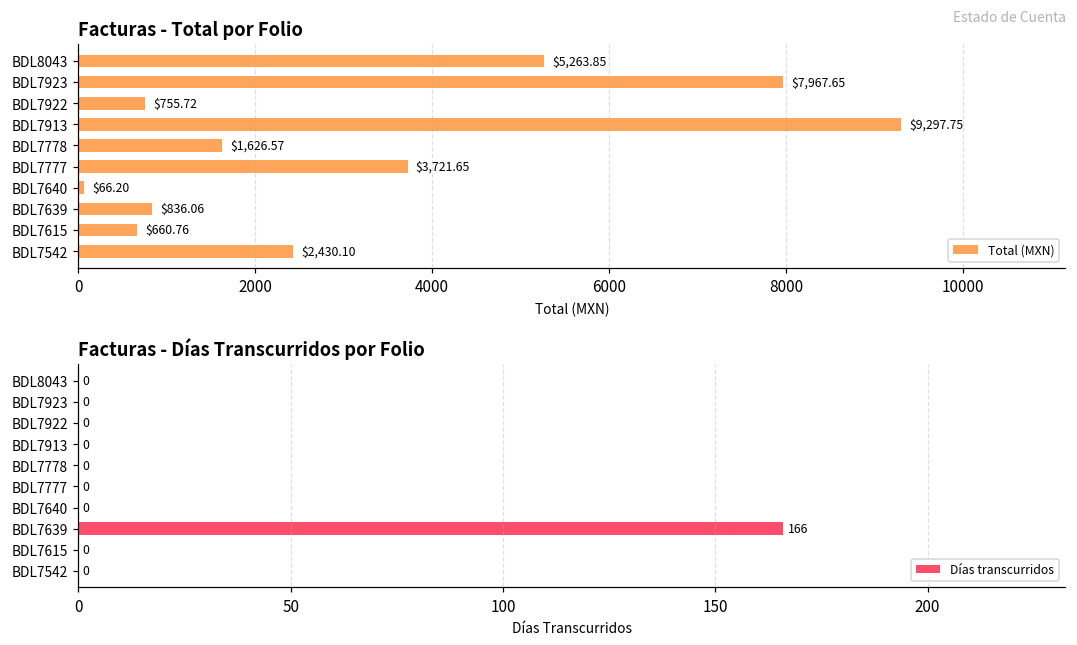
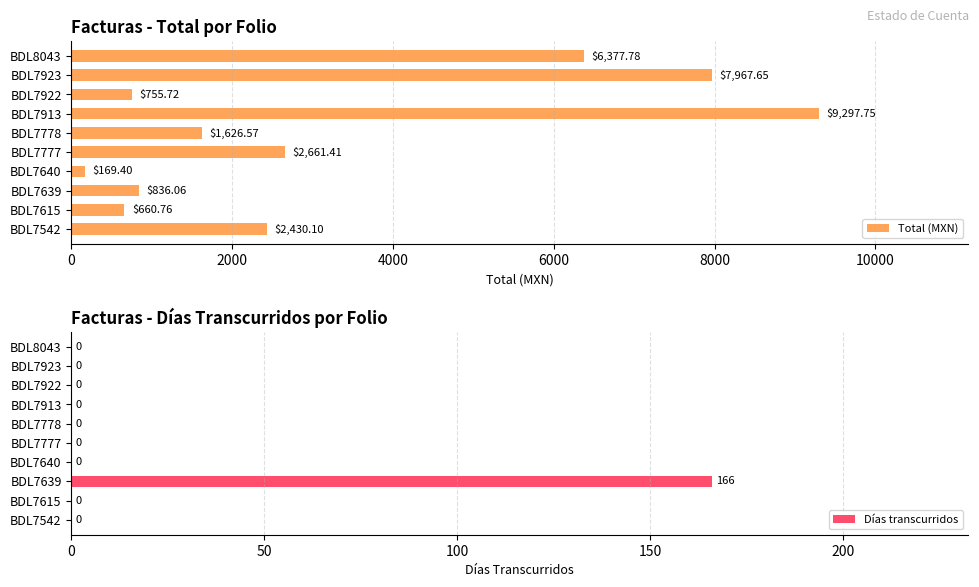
  {
    "Facturas - Total por Folio": {
-     "BDL8043": "$5,263.85",
+     "BDL8043": "$6,377.78",
      "BDL7923": "$7,967.65",
      "BDL7922": "$755.72",
      "BDL7913": "$9,297.75",
      "BDL7778": "$1,626.57",
-     "BDL7777": "$3,721.65",
-     "BDL7640": "$66.20",
+     "BDL7777": "$2,661.41",
+     "BDL7640": "$169.40",
      "BDL7639": "$836.06",
      "BDL7615": "$660.76",
      "BDL7542": "$2,430.10"
    },
    "Facturas - Días Transcurridos por Folio": {
      "BDL8043": "0",
      "BDL7923": "0",
      "BDL7922": "0",
      "BDL7913": "0",
      "BDL7778": "0",
      "BDL7777": "0",
      "BDL7640": "0",
      "BDL7639": "166",
      "BDL7615": "0",
      "BDL7542": "0"
    }
  }
